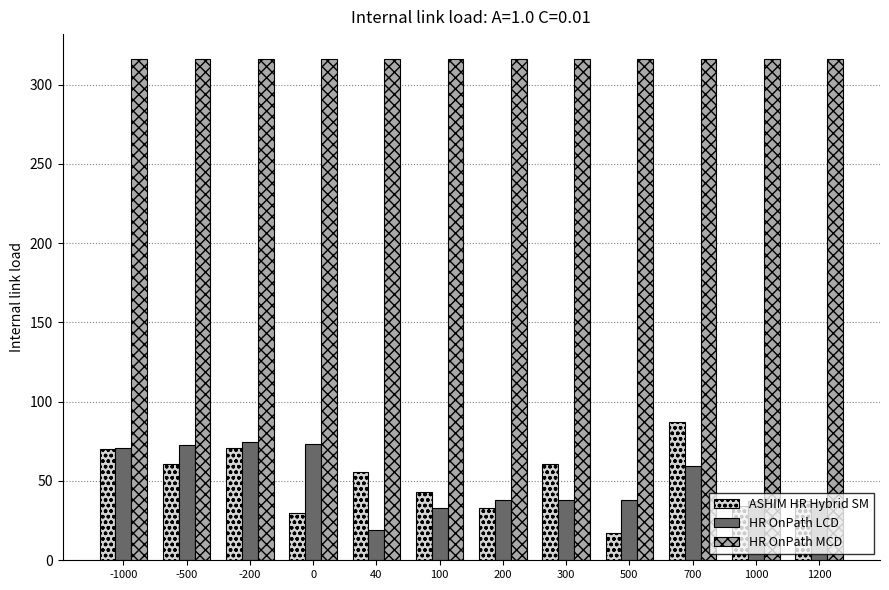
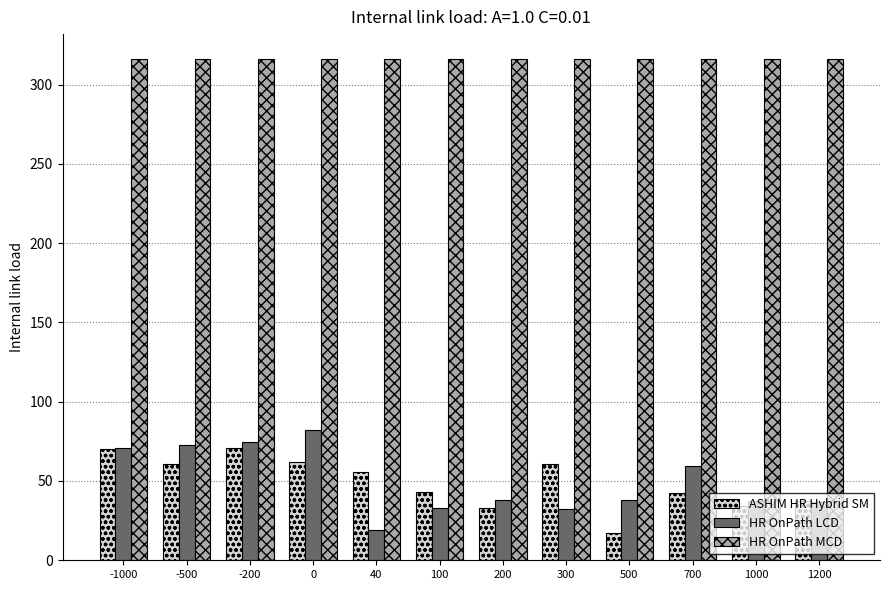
  {
    "ASHIM HR Hybrid SM": {
      "-1000": 70,
      "-500": 60,
      "-200": 71,
-     "0": 30,
+     "0": 62,
      "40": 56,
      "100": 43,
      "200": 33,
      "300": 61,
      "500": 17,
-     "700": 87
+     "700": 43
    },
    "HR OnPath LCD": {
      "-1000": 71,
      "-500": 73,
      "-200": 74,
-     "0": 73,
+     "0": 82,
      "40": 19,
      "100": 33,
      "200": 38,
-     "300": 38,
+     "300": 32,
      "500": 38,
      "700": 60
    },
    "HR OnPath MCD": {
      "-1000": 316,
      "-500": 316,
      "-200": 316,
      "0": 316,
      "40": 316,
      "100": 316,
      "200": 316,
      "300": 316,
      "500": 316,
      "700": 316,
      "1000": 316,
      "1200": 316
    }
  }
